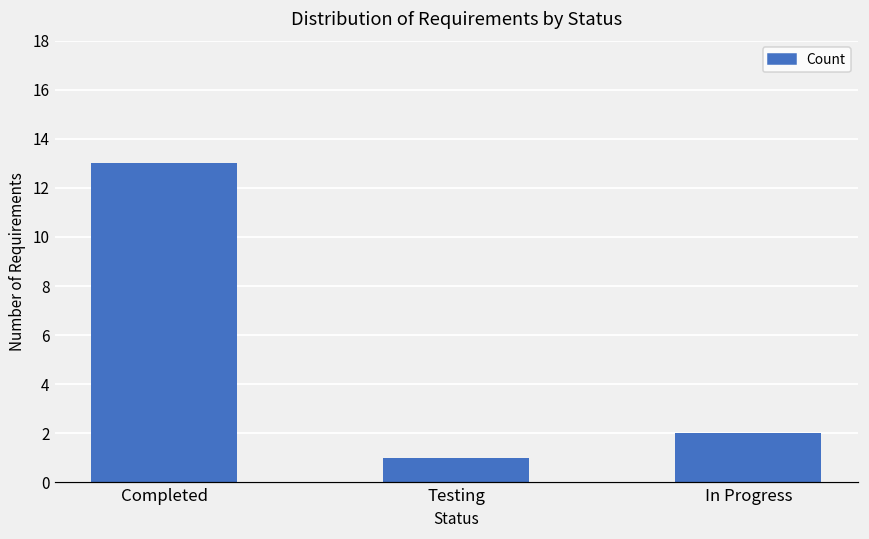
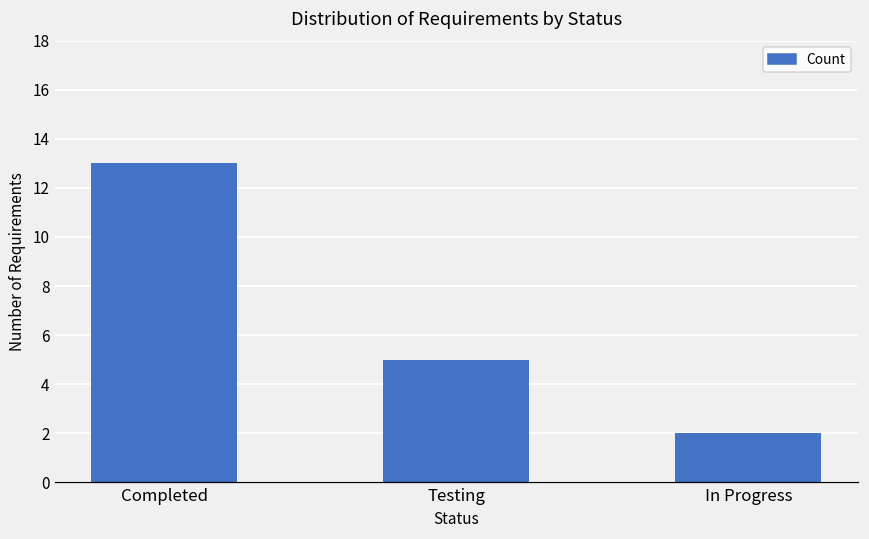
  {
    "Completed": 13,
-   "Testing": 1,
+   "Testing": 5,
    "In Progress": 2
  }
